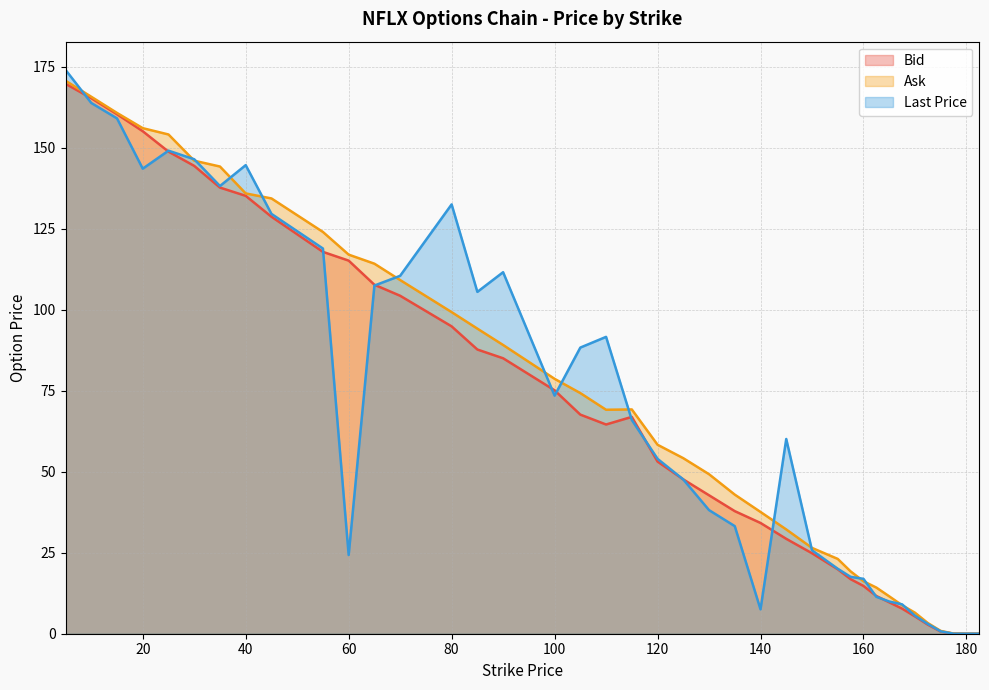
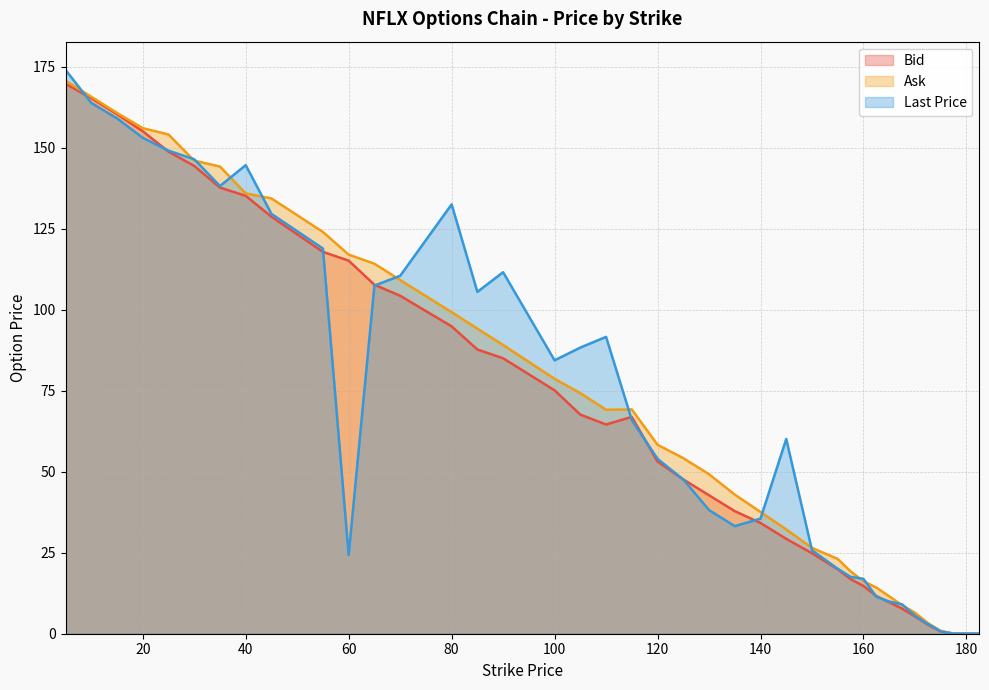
  {
    "Last Price": {
-     "20": 144,
+     "20": 153,
      "40": 145,
      "60": 24,
      "80": 133,
-     "100": 74,
+     "100": 84,
      "120": 54,
-     "140": 8
+     "140": 36
    }
  }
